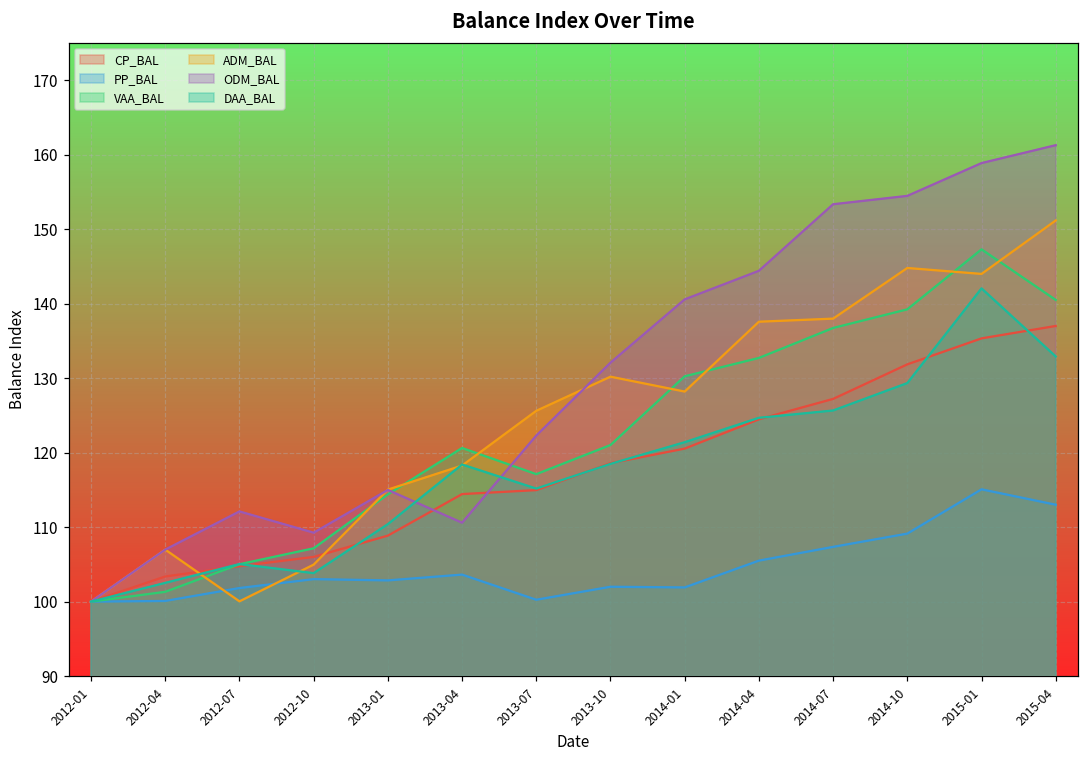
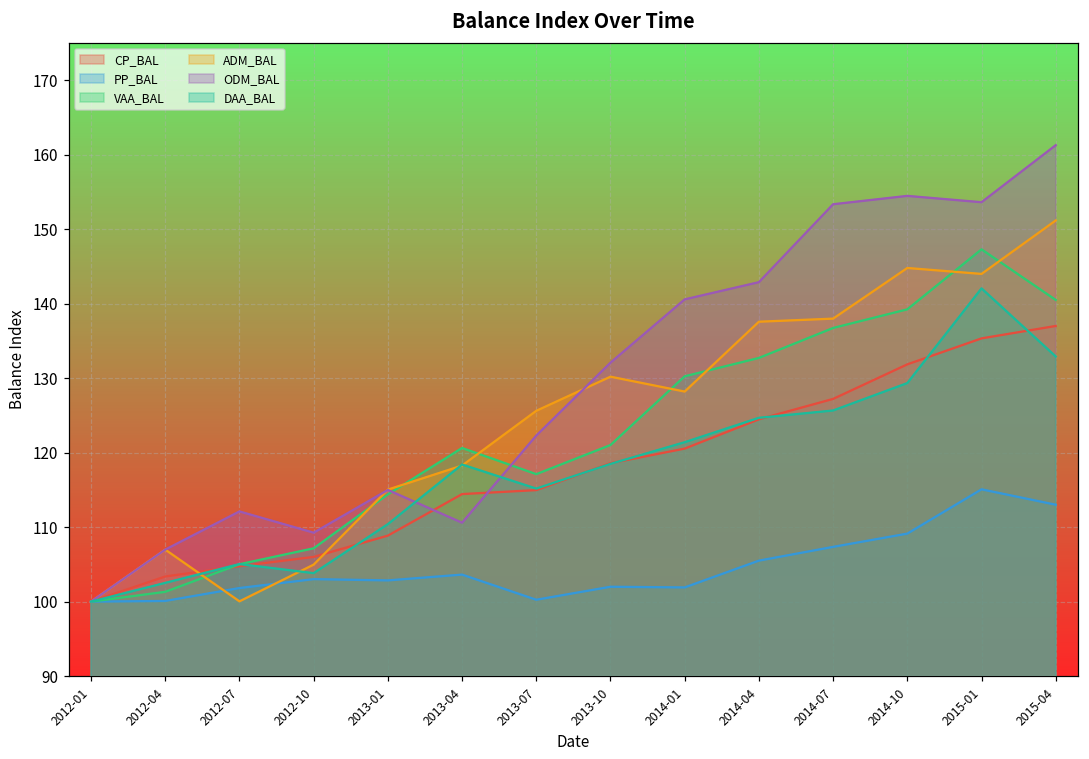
  {
    "ODM_BAL": {
      "2012-07": 112,
      "2012-10": 109,
      "2013-04": 111,
      "2013-07": 122,
      "2013-10": 132,
      "2014-01": 141,
-     "2014-04": 144,
+     "2014-04": 143,
      "2014-07": 153,
      "2014-10": 154,
-     "2015-01": 159,
+     "2015-01": 154,
      "2015-04": 161
    }
  }
